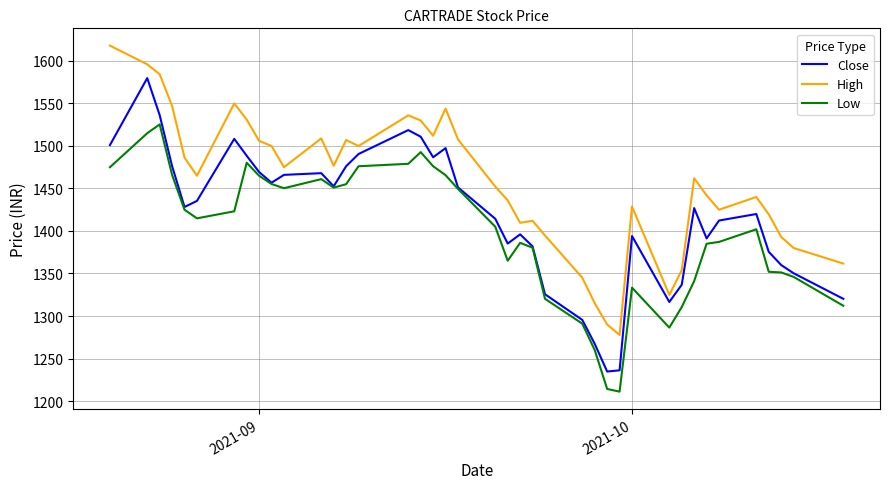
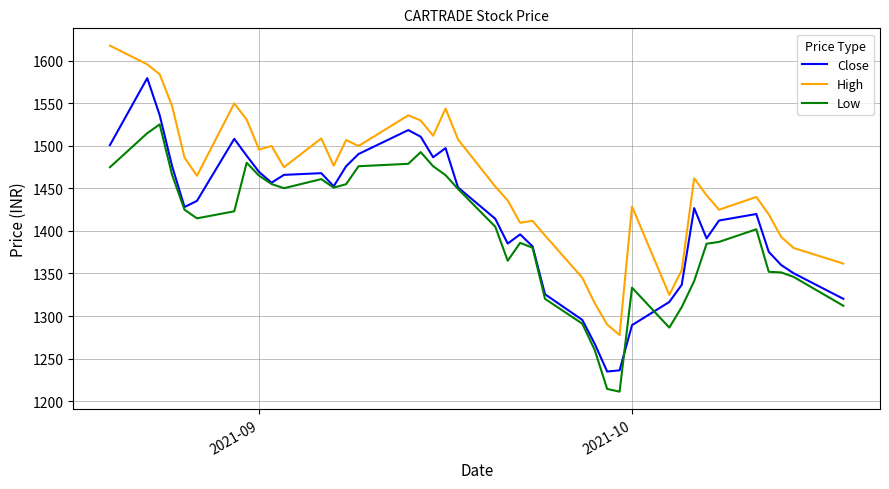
  {
    "Close": {
      "2021-09": 1470,
-     "2021-10": 1390
+     "2021-10": 1290
    },
    "High": {
-     "2021-09": 1510,
+     "2021-09": 1500,
      "2021-10": 1430
    },
    "Low": {
      "2021-09": 1470,
      "2021-10": 1330
    }
  }
